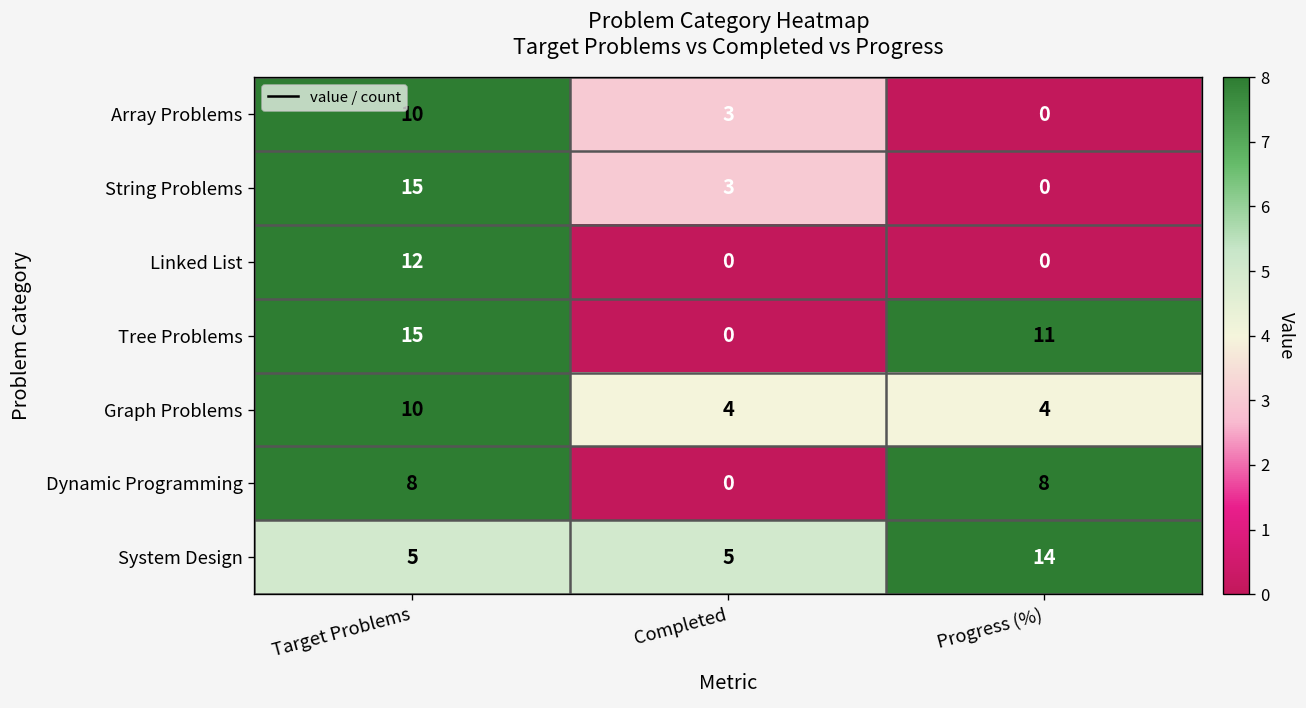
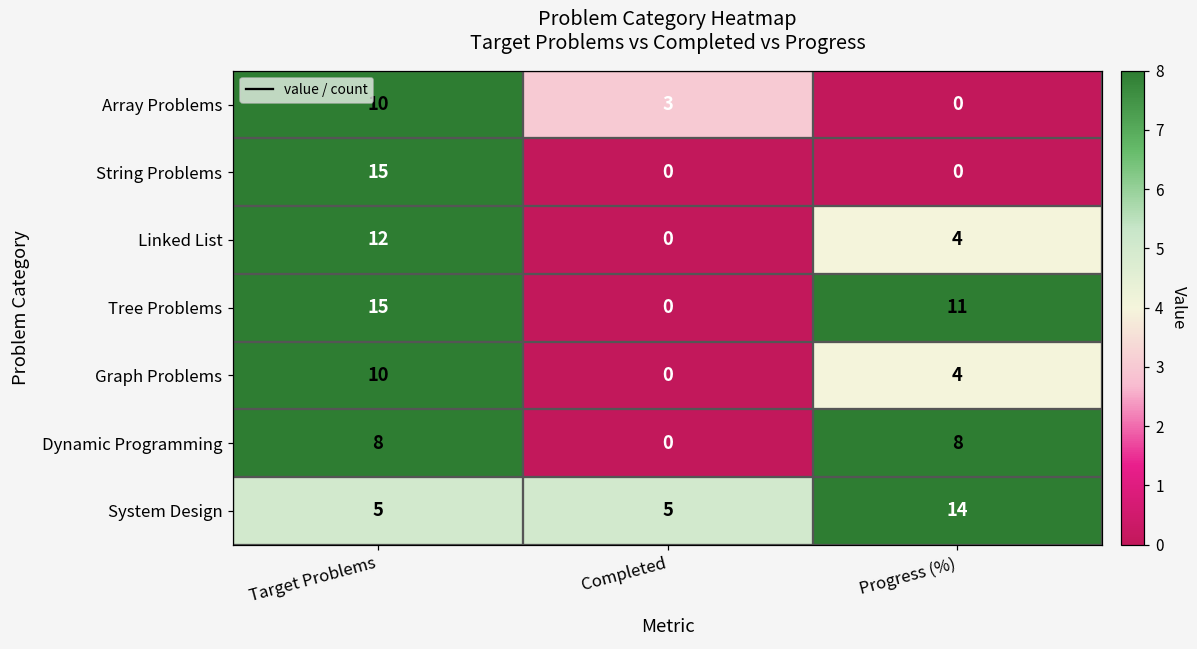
  {
    "Array Problems": {
      "Completed": 3,
      "Progress (%)": 0
    },
    "String Problems": {
      "Target Problems": 15,
-     "Completed": 3,
+     "Completed": 0,
      "Progress (%)": 0
    },
    "Linked List": {
      "Target Problems": 12,
      "Completed": 0,
-     "Progress (%)": 0
+     "Progress (%)": 4
    },
    "Tree Problems": {
      "Target Problems": 15,
      "Completed": 0,
      "Progress (%)": 11
    },
    "Graph Problems": {
      "Target Problems": 10,
-     "Completed": 4,
+     "Completed": 0,
      "Progress (%)": 4
    },
    "Dynamic Programming": {
      "Target Problems": 8,
      "Completed": 0,
      "Progress (%)": 8
    },
    "System Design": {
      "Target Problems": 5,
      "Completed": 5,
      "Progress (%)": 14
    }
  }
